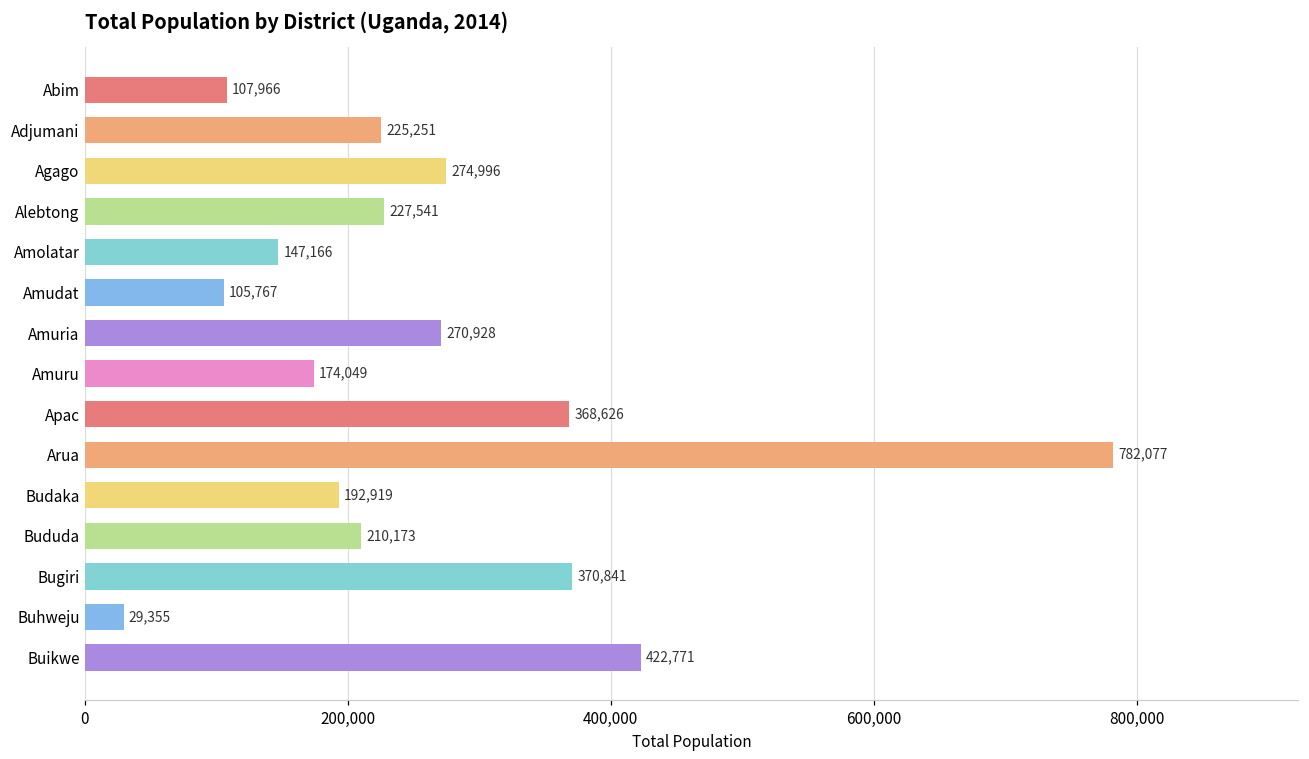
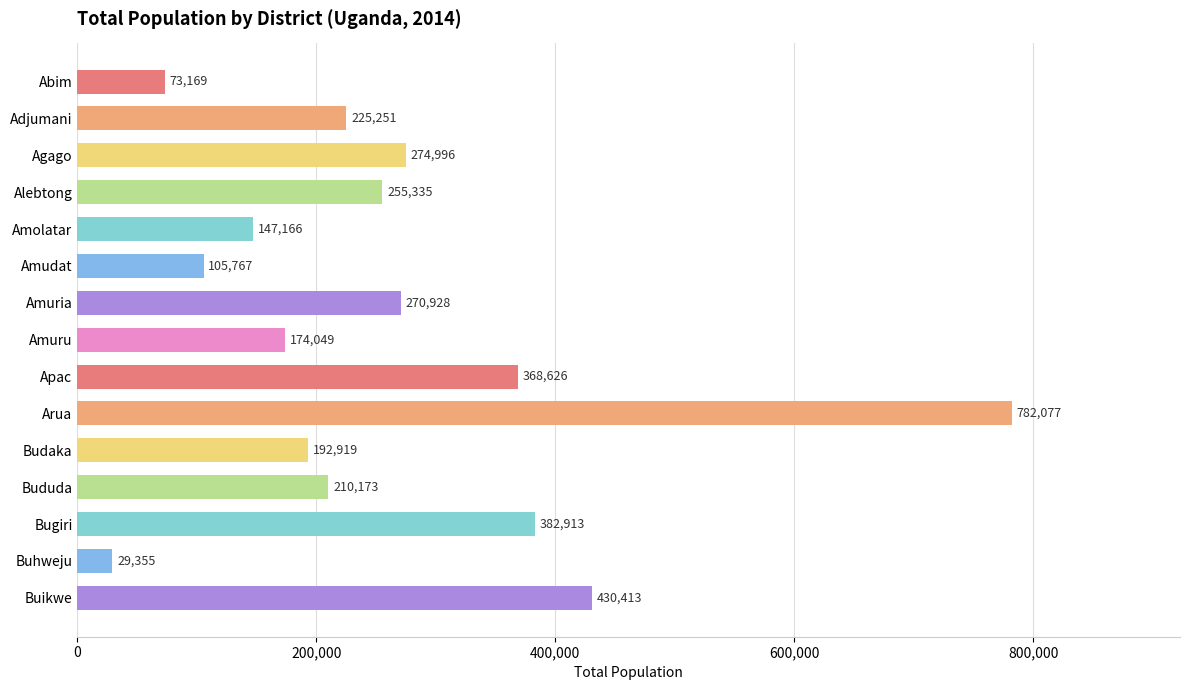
  {
-   "Abim": "107,966",
+   "Abim": "73,169",
    "Adjumani": "225,251",
    "Agago": "274,996",
-   "Alebtong": "227,541",
+   "Alebtong": "255,335",
    "Amolatar": "147,166",
    "Amudat": "105,767",
    "Amuria": "270,928",
    "Amuru": "174,049",
    "Apac": "368,626",
    "Arua": "782,077",
    "Budaka": "192,919",
    "Bududa": "210,173",
-   "Bugiri": "370,841",
+   "Bugiri": "382,913",
    "Buhweju": "29,355",
-   "Buikwe": "422,771"
+   "Buikwe": "430,413"
  }
